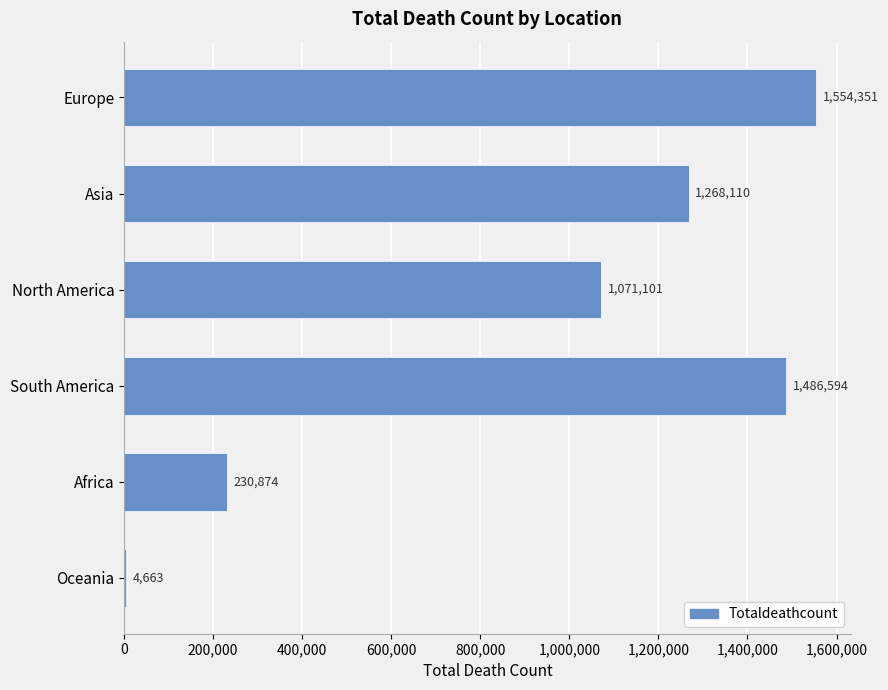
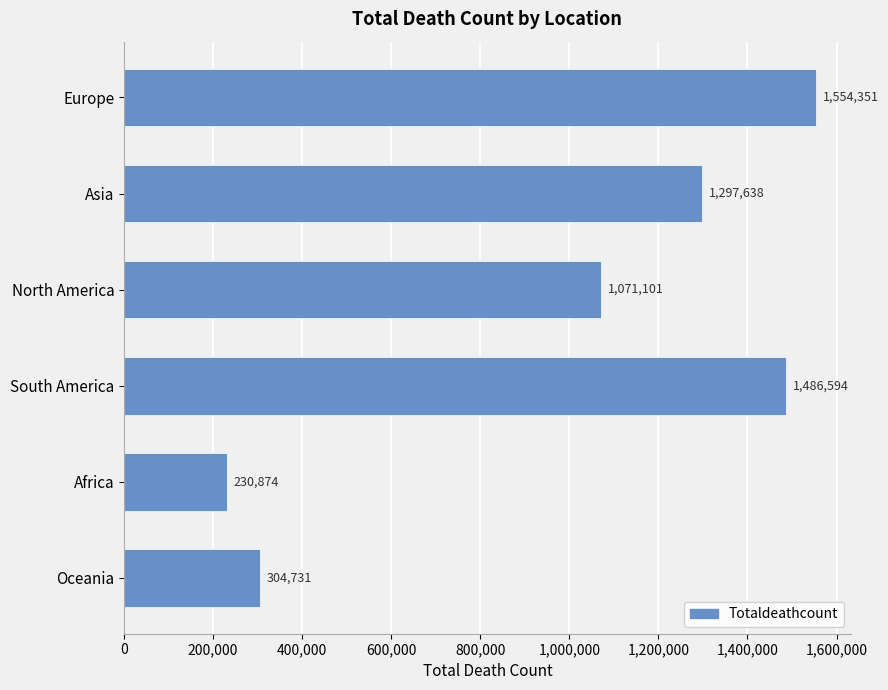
  {
    "Europe": "1,554,351",
-   "Asia": "1,268,110",
+   "Asia": "1,297,638",
    "North America": "1,071,101",
    "South America": "1,486,594",
    "Africa": "230,874",
-   "Oceania": "4,663"
+   "Oceania": "304,731"
  }
